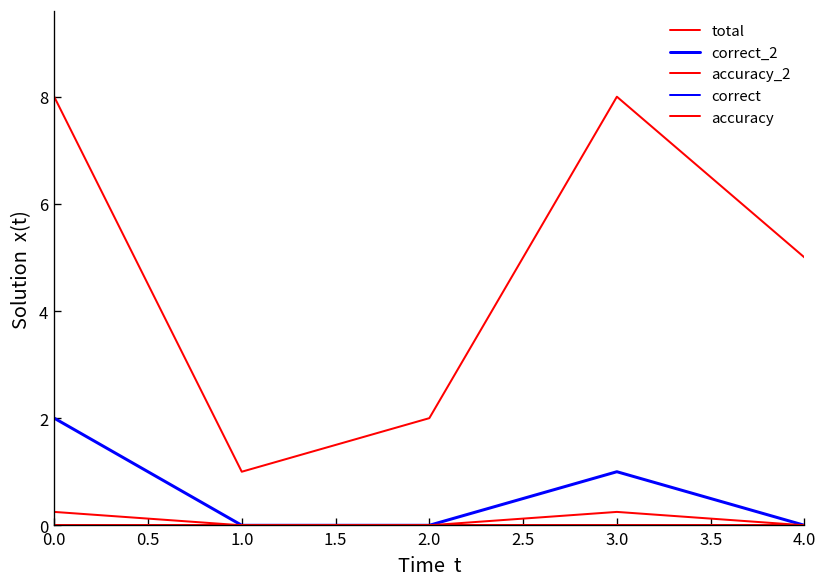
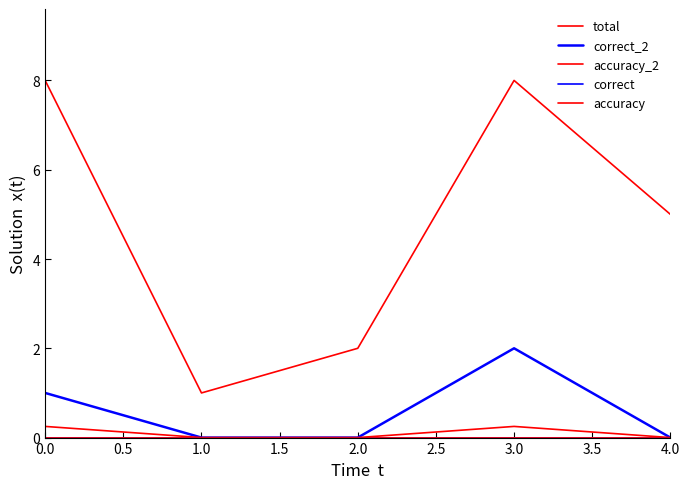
  {
    "correct_2": {
-     "0.0": 2,
-     "3.0": 1
+     "0.0": 1,
+     "3.0": 2
    }
  }
